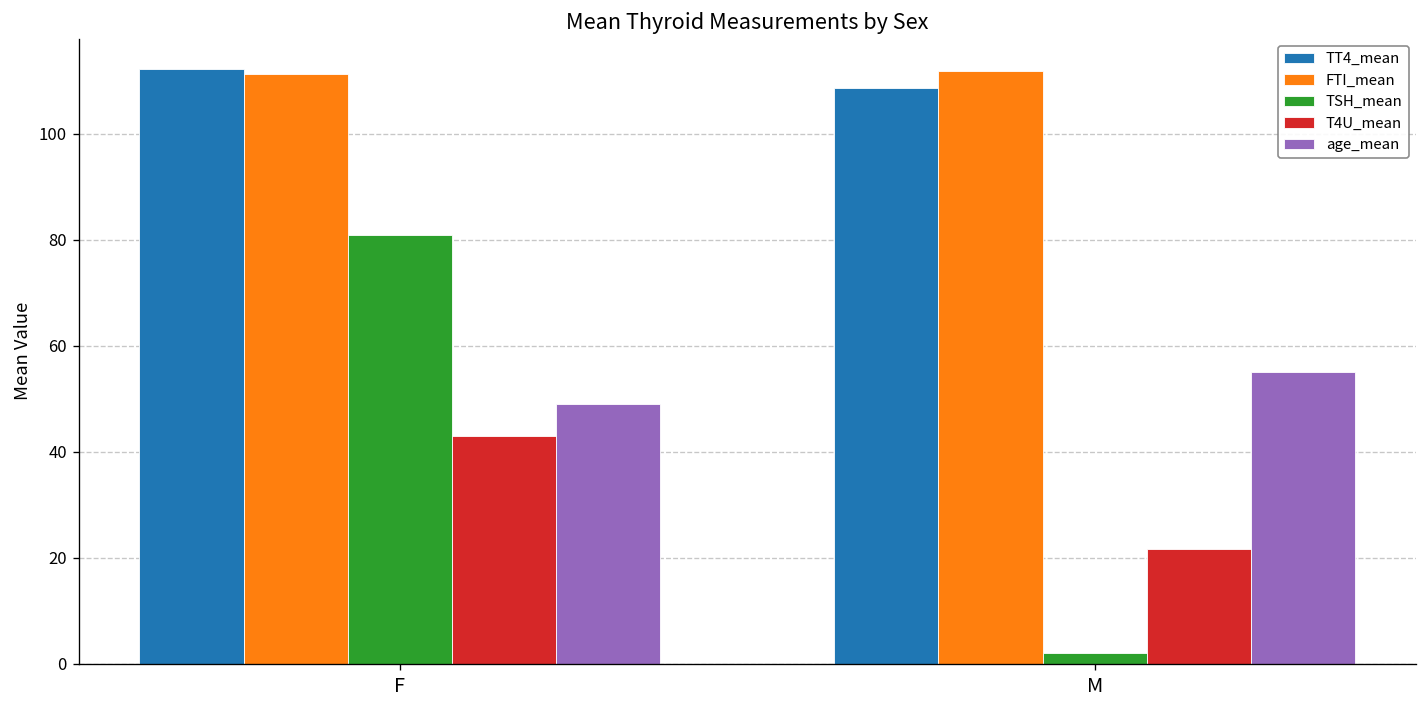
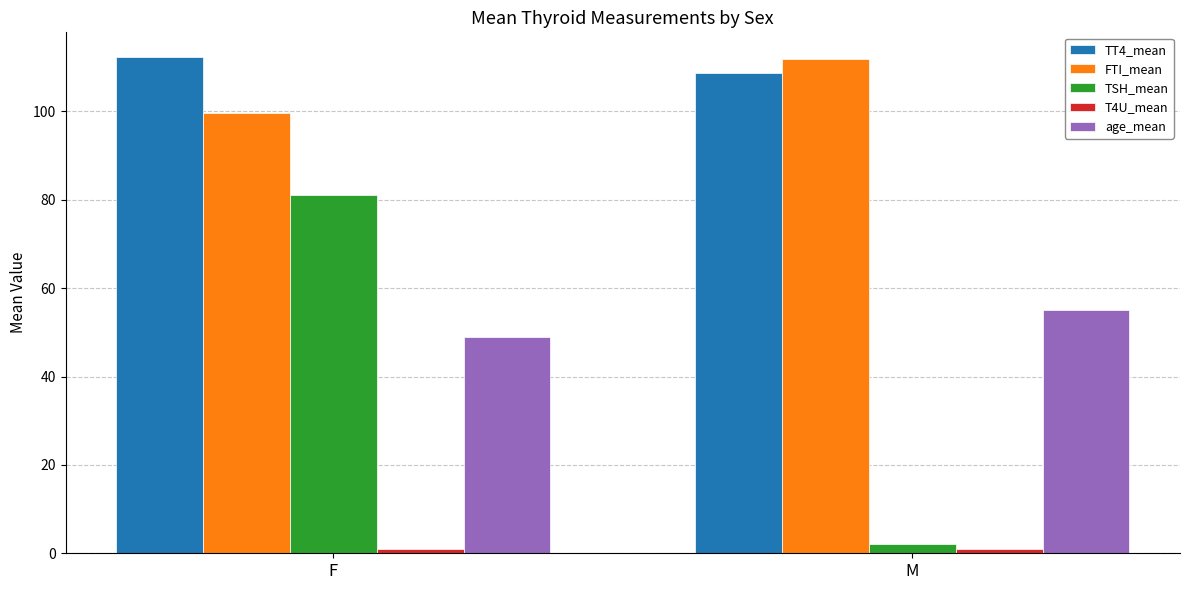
  {
    "TT4_mean": {
      "F": 112,
      "M": 109
    },
    "FTI_mean": {
-     "F": 111,
+     "F": 100,
      "M": 112
    },
    "TSH_mean": {
      "F": 81,
      "M": 2
    },
    "T4U_mean": {
-     "F": 43,
-     "M": 22
+     "F": 1,
+     "M": 1
    },
    "age_mean": {
      "F": 49,
      "M": 55
    }
  }
